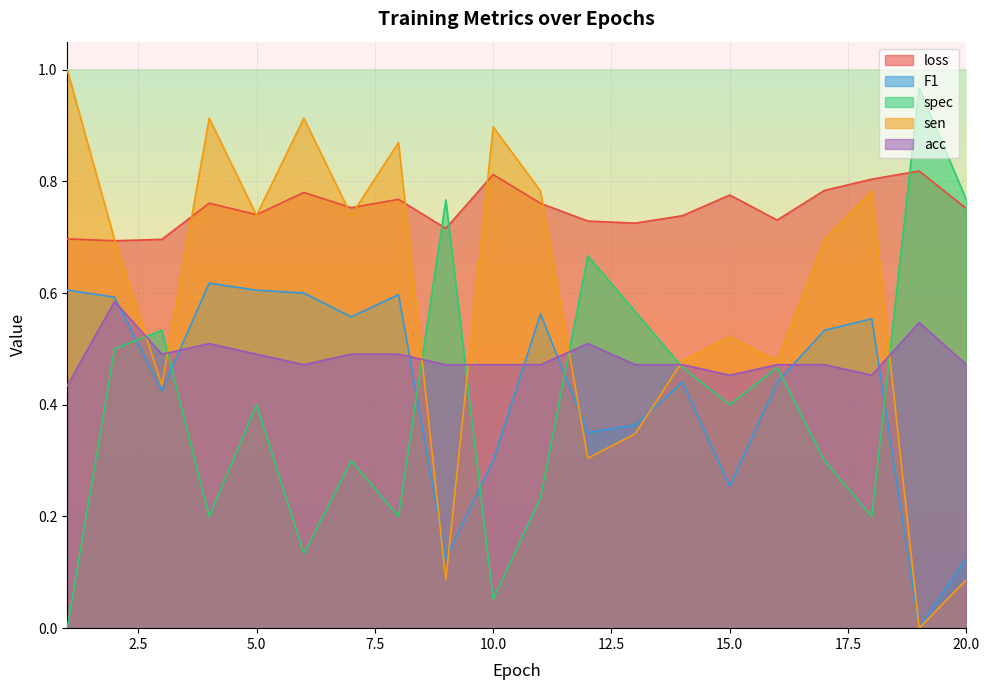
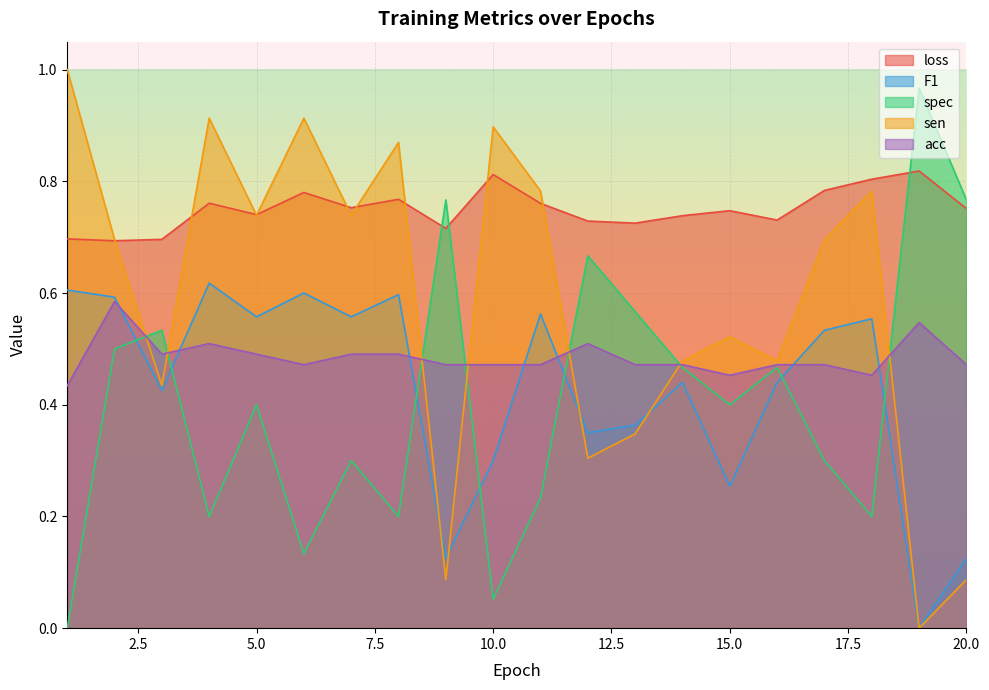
  {
    "loss": {
      "10.0": 0.81,
-     "15.0": 0.78,
+     "15.0": 0.75,
      "20.0": 0.75
    },
    "F1": {
-     "5.0": 0.60,
+     "5.0": 0.56,
      "10.0": 0.30,
      "15.0": 0.25,
      "20.0": 0.13
    },
    "spec": {
      "5.0": 0.40,
      "10.0": 0.05,
      "15.0": 0.40,
      "20.0": 0.77
    },
    "sen": {
      "10.0": 0.90,
      "15.0": 0.52,
      "20.0": 0.09
    },
    "acc": {
      "5.0": 0.49,
      "10.0": 0.47,
      "15.0": 0.45,
      "20.0": 0.47
    }
  }
